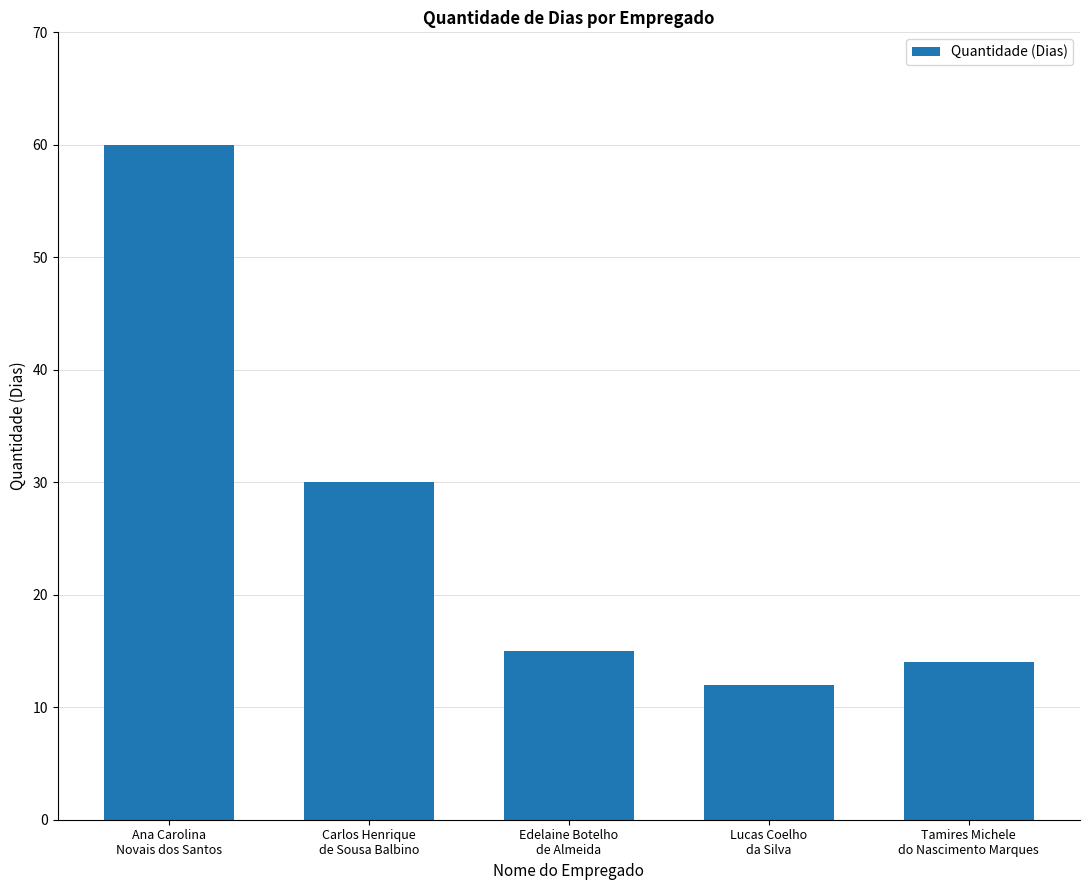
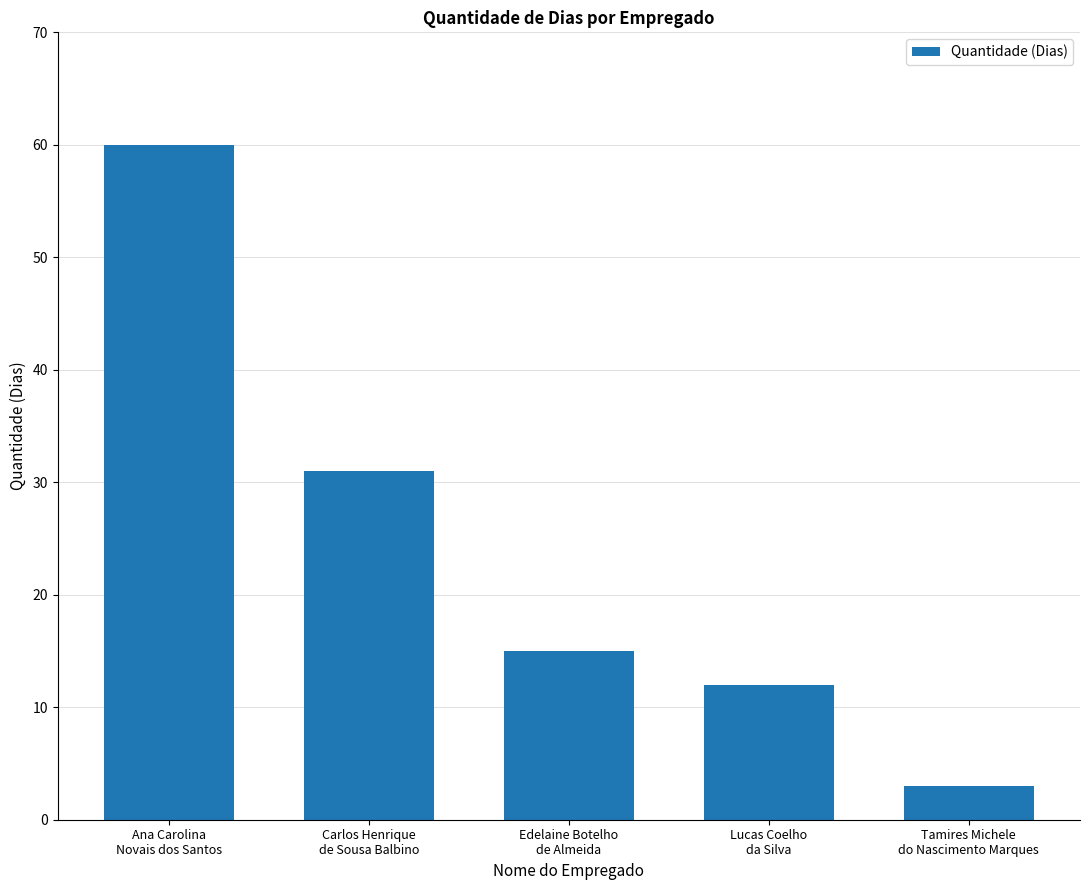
  {
    "Ana Carolina Novais dos Santos": 60,
-   "Carlos Henrique de Sousa Balbino": 30,
+   "Carlos Henrique de Sousa Balbino": 31,
    "Edelaine Botelho de Almeida": 15,
    "Lucas Coelho da Silva": 12,
-   "Tamires Michele do Nascimento Marques": 14
+   "Tamires Michele do Nascimento Marques": 3
  }
